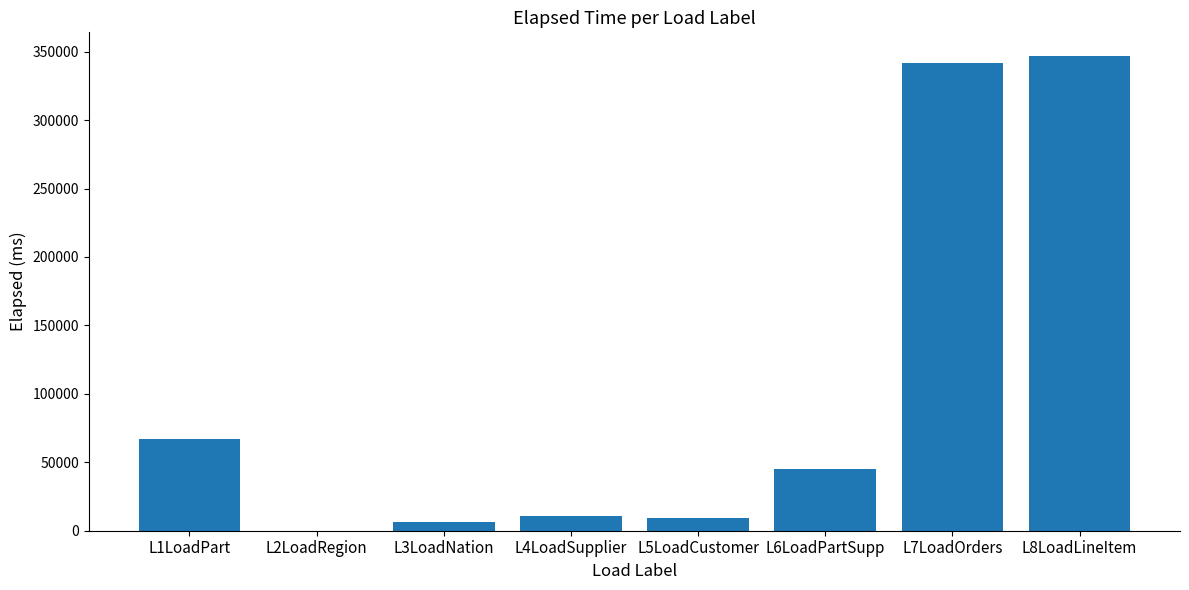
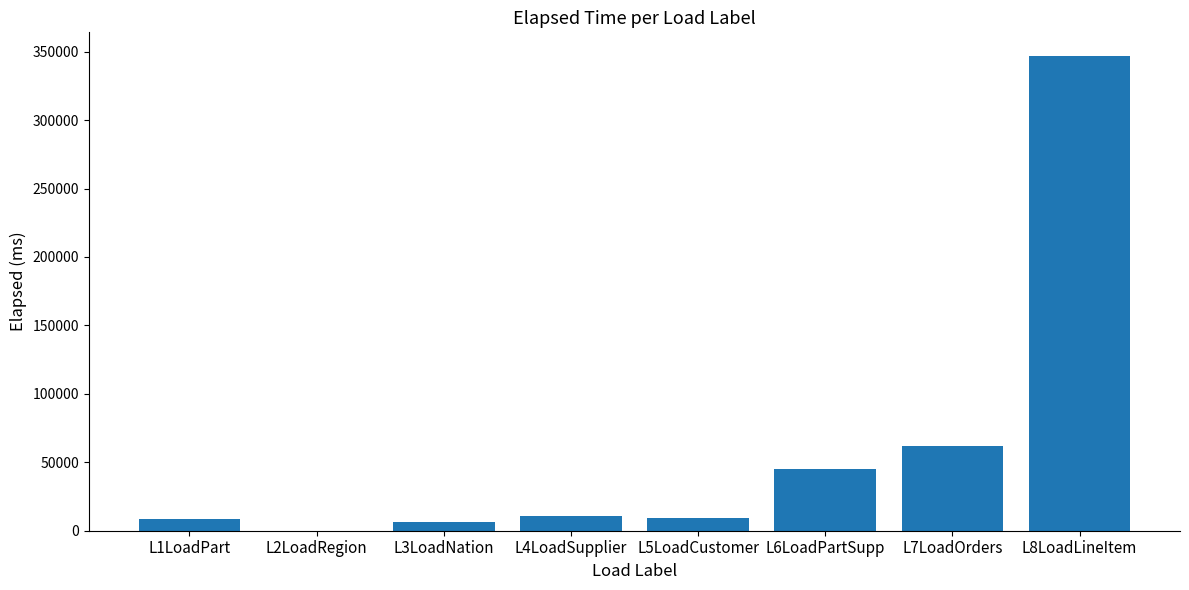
  {
-   "L1LoadPart": 67000,
+   "L1LoadPart": 9000,
    "L3LoadNation": 6000,
    "L4LoadSupplier": 11000,
    "L5LoadCustomer": 9000,
    "L6LoadPartSupp": 45000,
-   "L7LoadOrders": 341000,
+   "L7LoadOrders": 62000,
    "L8LoadLineItem": 347000
  }
